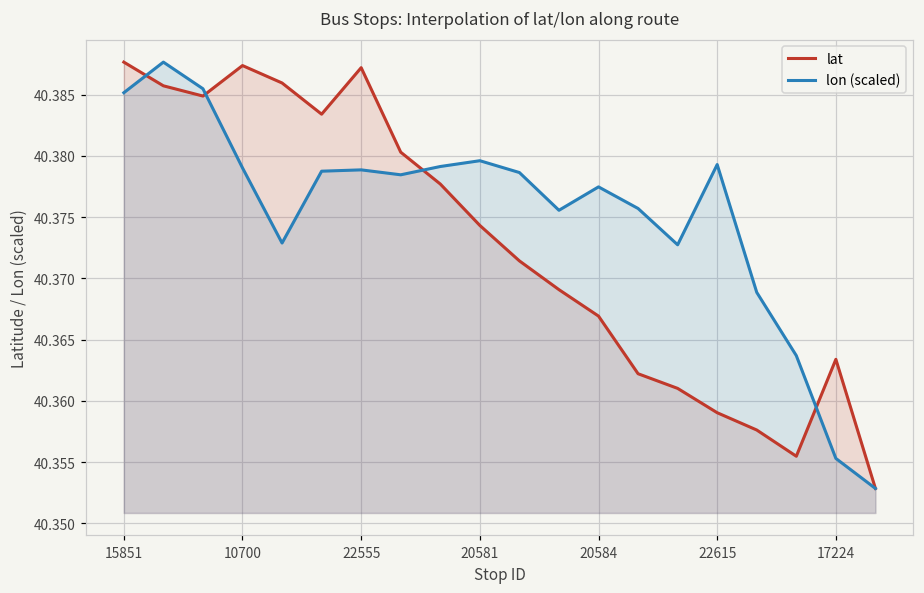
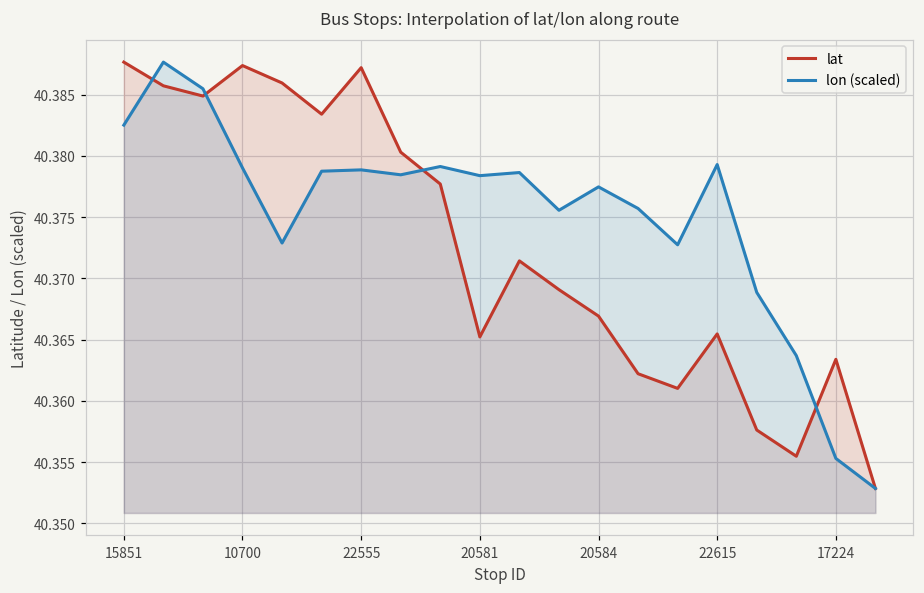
  {
    "lat": {
      "15851": 40.3877,
      "10700": 40.3874,
      "22555": 40.3872,
-     "20581": 40.3743,
+     "20581": 40.3652,
      "20584": 40.3669,
-     "22615": 40.3590,
+     "22615": 40.3655,
      "17224": 40.3634
    },
    "lon (scaled)": {
-     "15851": 40.3852,
+     "15851": 40.3825,
      "10700": 40.3790,
      "22555": 40.3789,
-     "20581": 40.3796,
+     "20581": 40.3784,
      "20584": 40.3775,
      "22615": 40.3793,
      "17224": 40.3553
    }
  }
